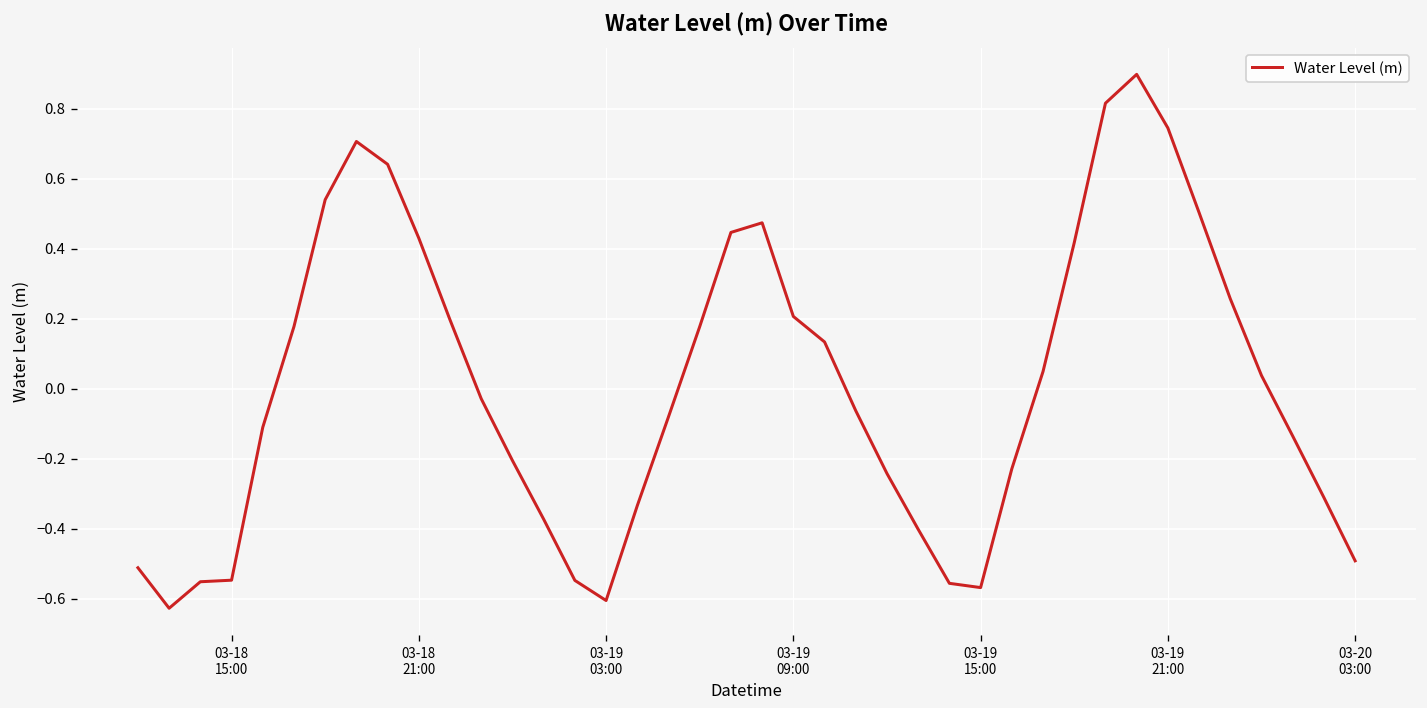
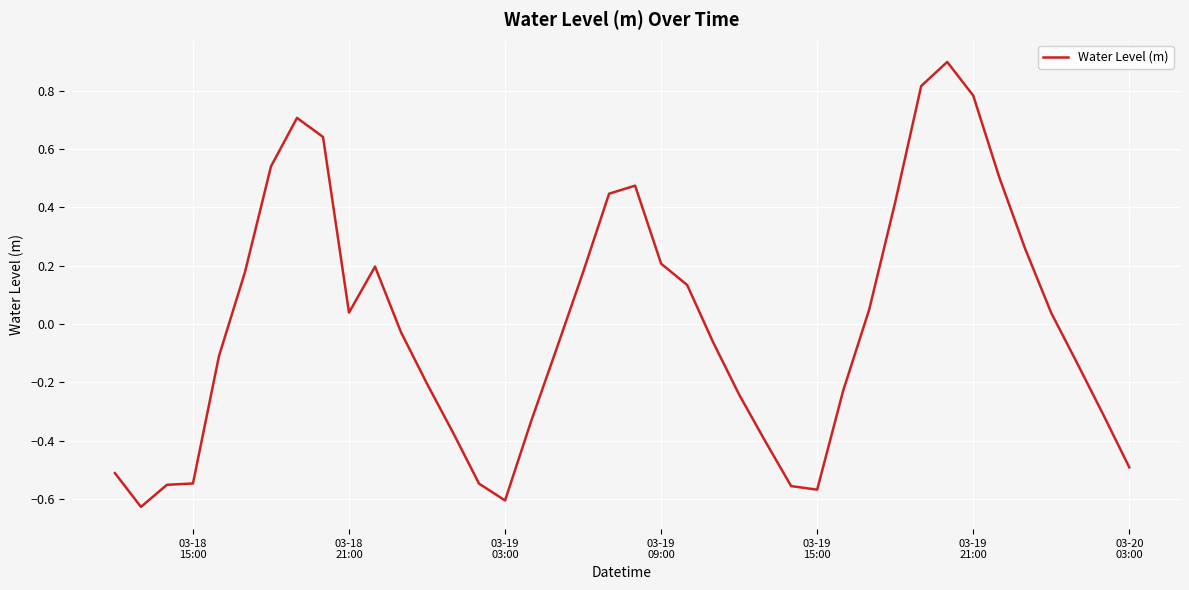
  {
    "03-18 15:00": -0.55,
-   "03-18 21:00": 0.43,
+   "03-18 21:00": 0.04,
    "03-19 03:00": -0.60,
    "03-19 09:00": 0.21,
    "03-19 15:00": -0.57,
-   "03-19 21:00": 0.75,
+   "03-19 21:00": 0.78,
    "03-20 03:00": -0.49
  }
